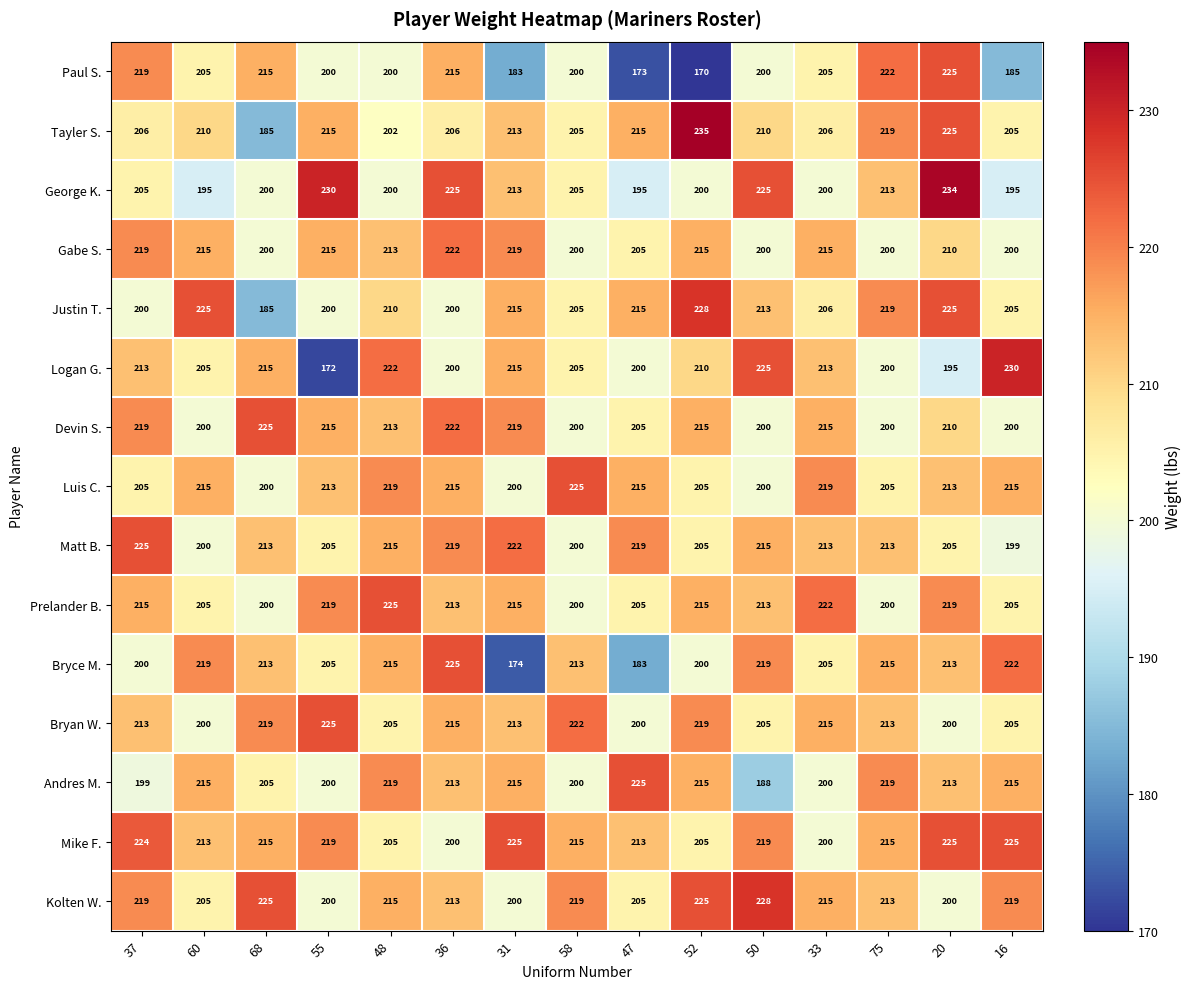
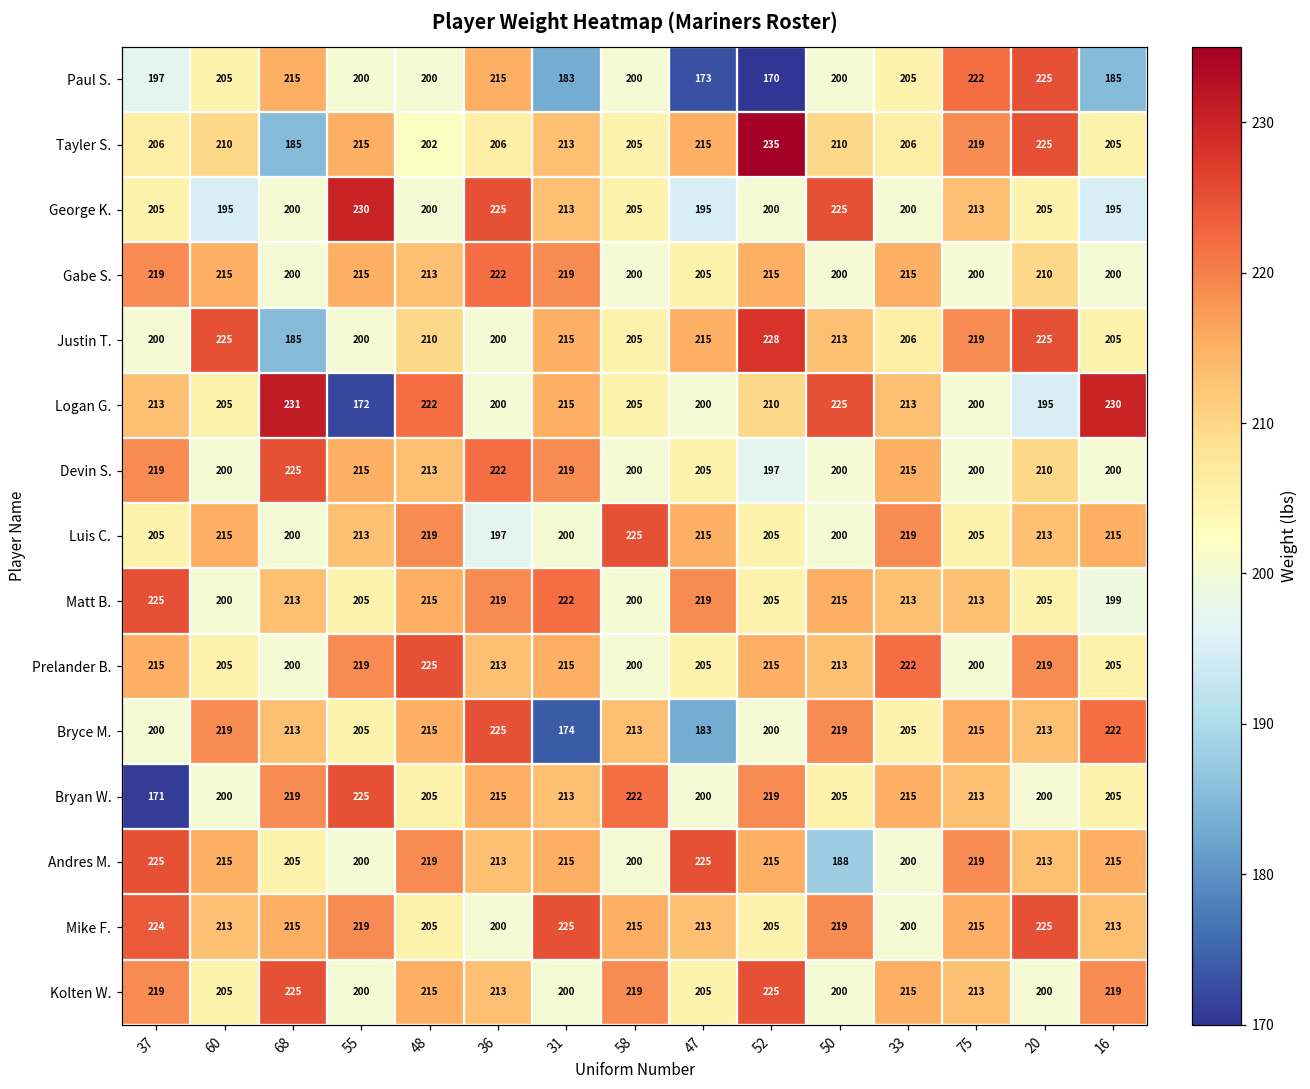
  {
    "Paul S.": {
-     "37": 219,
+     "37": 197,
      "60": 205,
      "68": 215,
      "55": 200,
      "48": 200,
      "36": 215,
      "31": 183,
      "58": 200,
      "47": 173,
      "52": 170,
      "50": 200,
      "33": 205,
      "75": 222,
      "20": 225,
      "16": 185
    },
    "George K.": {
      "37": 205,
      "60": 195,
      "68": 200,
      "55": 230,
      "48": 200,
      "36": 225,
      "31": 213,
      "58": 205,
      "47": 195,
      "52": 200,
      "50": 225,
      "33": 200,
      "75": 213,
-     "20": 234,
+     "20": 205,
      "16": 195
    },
    "Logan G.": {
      "37": 213,
      "60": 205,
-     "68": 215,
+     "68": 231,
      "55": 172,
      "48": 222,
      "36": 200,
      "31": 215,
      "58": 205,
      "47": 200,
      "52": 210,
      "50": 225,
      "33": 213,
      "75": 200,
      "20": 195,
      "16": 230
    },
    "Devin S.": {
      "37": 219,
      "60": 200,
      "68": 225,
      "55": 215,
      "48": 213,
      "36": 222,
      "31": 219,
      "58": 200,
      "47": 205,
-     "52": 215,
+     "52": 197,
      "50": 200,
      "33": 215,
      "75": 200,
      "20": 210,
      "16": 200
    },
    "Luis C.": {
      "37": 205,
      "60": 215,
      "68": 200,
      "55": 213,
      "48": 219,
-     "36": 215,
+     "36": 197,
      "31": 200,
      "58": 225,
      "47": 215,
      "52": 205,
      "50": 200,
      "33": 219,
      "75": 205,
      "20": 213,
      "16": 215
    },
    "Bryan W.": {
-     "37": 213,
+     "37": 171,
      "60": 200,
      "68": 219,
      "55": 225,
      "48": 205,
      "36": 215,
      "31": 213,
      "58": 222,
      "47": 200,
      "52": 219,
      "50": 205,
      "33": 215,
      "75": 213,
      "20": 200,
      "16": 205
    },
    "Andres M.": {
-     "37": 199,
+     "37": 225,
      "60": 215,
      "68": 205,
      "55": 200,
      "48": 219,
      "36": 213,
      "31": 215,
      "58": 200,
      "47": 225,
      "52": 215,
      "50": 188,
      "33": 200,
      "75": 219,
      "20": 213,
      "16": 215
    },
    "Mike F.": {
      "37": 224,
      "60": 213,
      "68": 215,
      "55": 219,
      "48": 205,
      "36": 200,
      "31": 225,
      "58": 215,
      "47": 213,
      "52": 205,
      "50": 219,
      "33": 200,
      "75": 215,
      "20": 225,
-     "16": 225
+     "16": 213
    },
    "Kolten W.": {
      "37": 219,
      "60": 205,
      "68": 225,
      "55": 200,
      "48": 215,
      "36": 213,
      "31": 200,
      "58": 219,
      "47": 205,
      "52": 225,
-     "50": 228,
+     "50": 200,
      "33": 215,
      "75": 213,
      "20": 200,
      "16": 219
    }
  }
